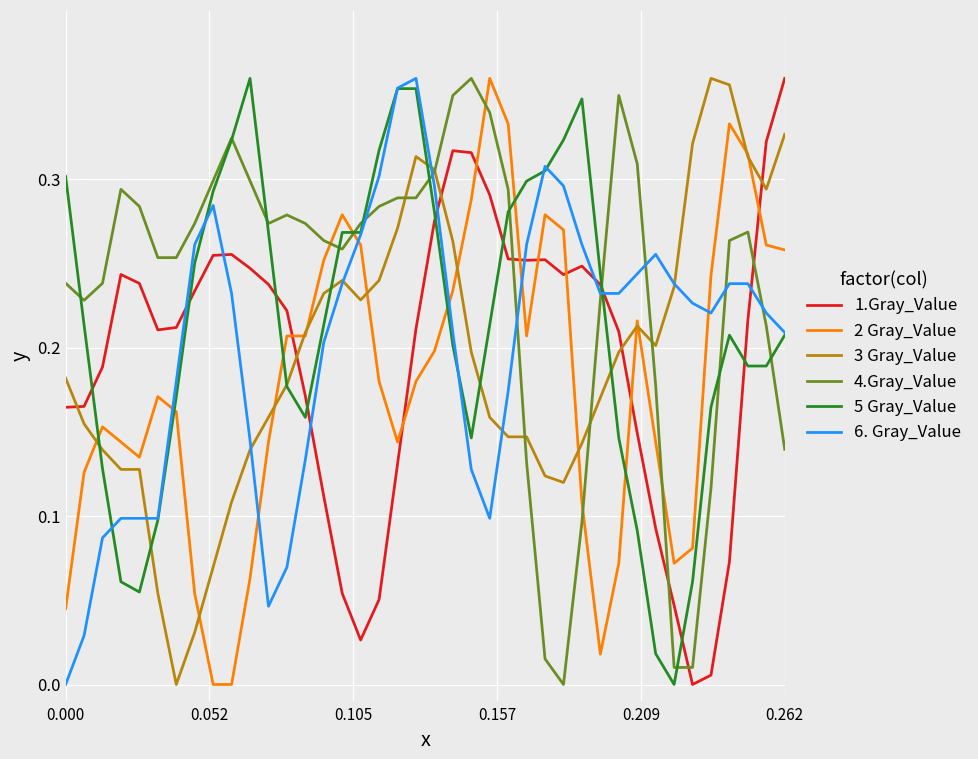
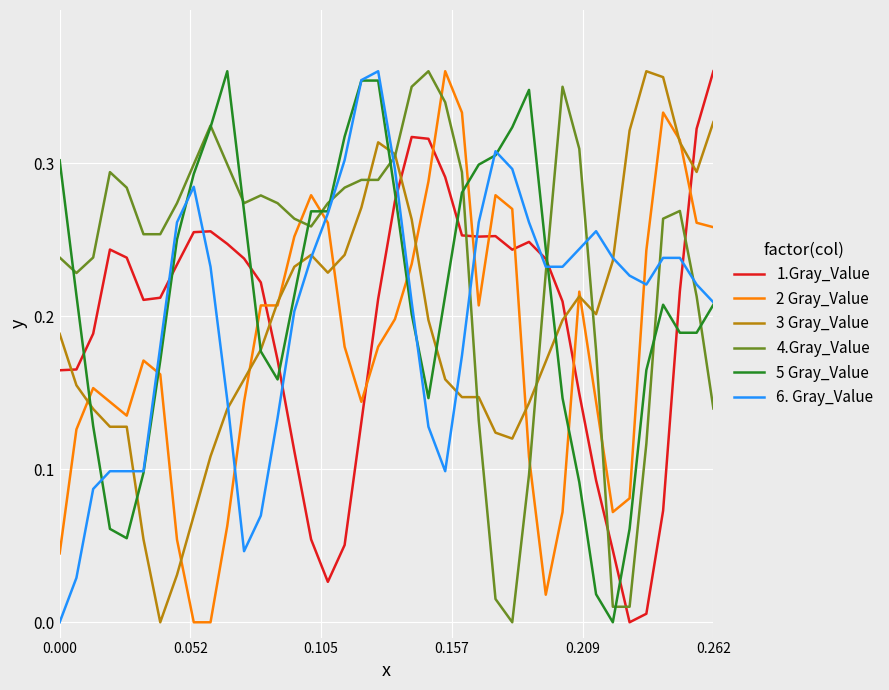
  {
    "1.Gray_Value": {
      "0.000": 0.165,
      "0.262": 0.360
    },
    "2 Gray_Value": {
      "0.000": 0.045,
      "0.262": 0.258
    },
    "3 Gray_Value": {
-     "0.000": 0.182,
+     "0.000": 0.188,
      "0.262": 0.327
    },
    "4.Gray_Value": {
      "0.000": 0.238,
      "0.262": 0.140
    },
    "5 Gray_Value": {
      "0.000": 0.302
    },
    "6. Gray_Value": {
      "0.000": 0.000
    }
  }
